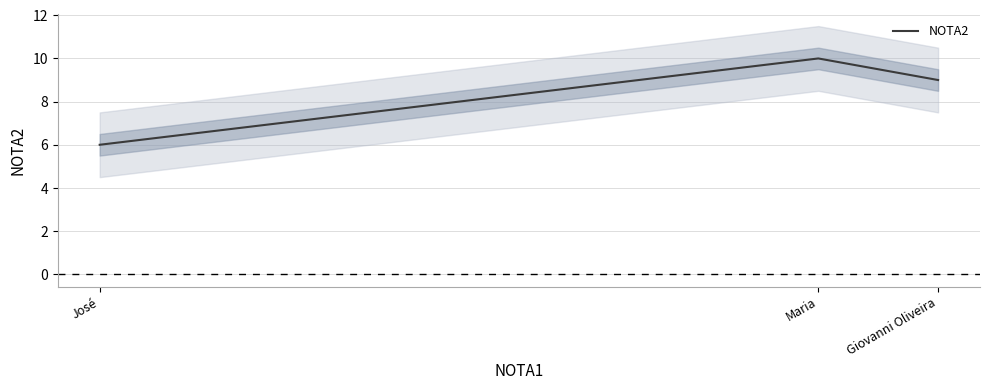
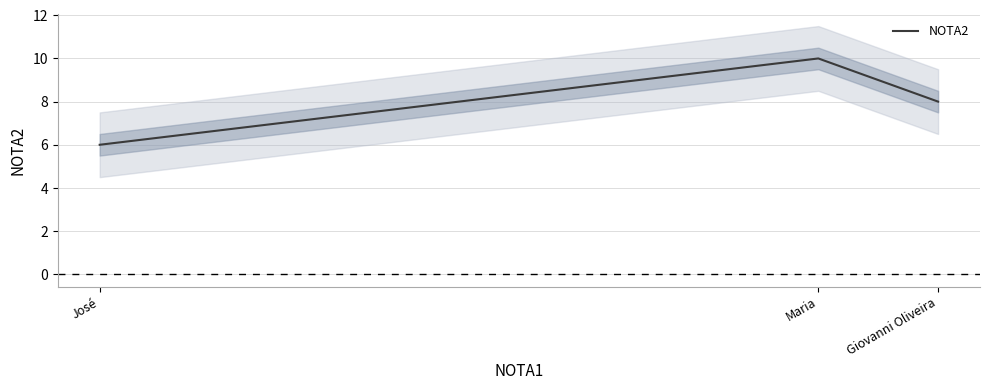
  {
    "NOTA2": {
      "José": 6,
      "Maria": 10,
-     "Giovanni Oliveira": 9
+     "Giovanni Oliveira": 8
    }
  }
